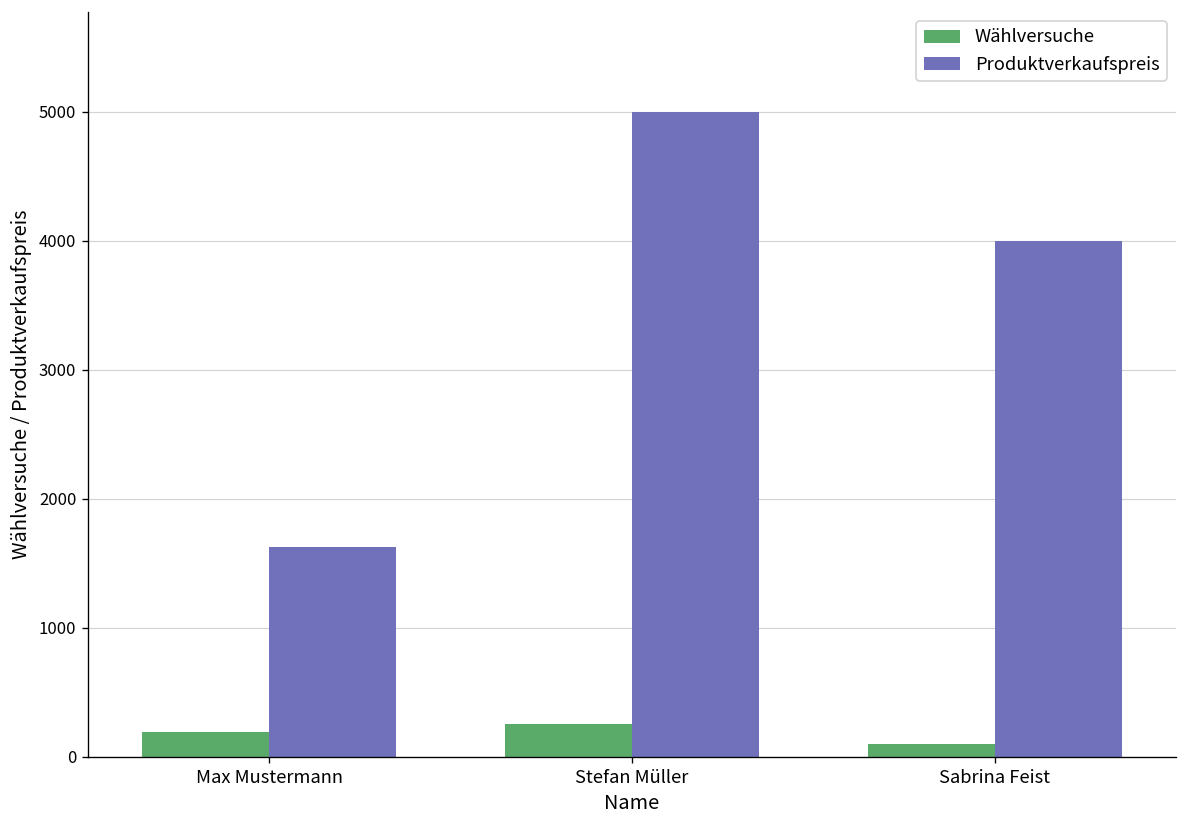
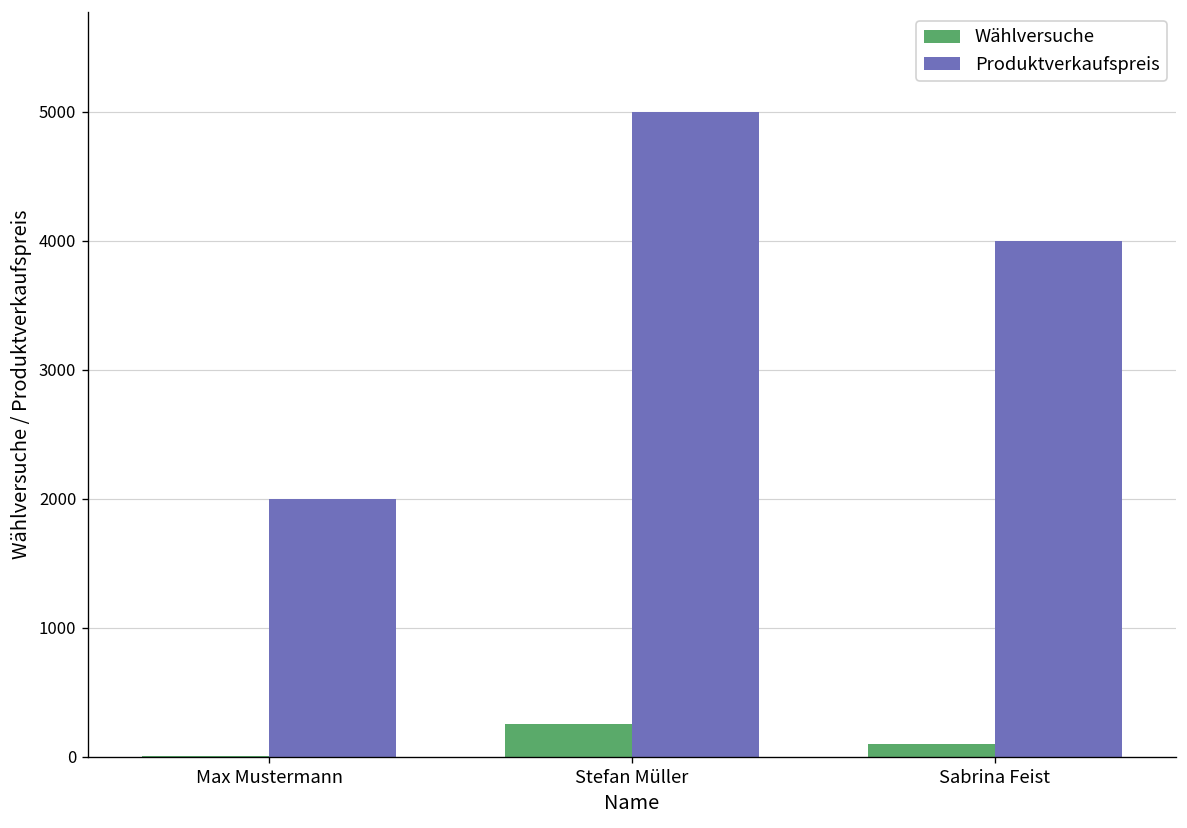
  {
    "Wählversuche": {
-     "Max Mustermann": 190,
+     "Max Mustermann": 0,
      "Stefan Müller": 260,
      "Sabrina Feist": 100
    },
    "Produktverkaufspreis": {
-     "Max Mustermann": 1620,
+     "Max Mustermann": 2000,
      "Stefan Müller": 5000,
      "Sabrina Feist": 4000
    }
  }
